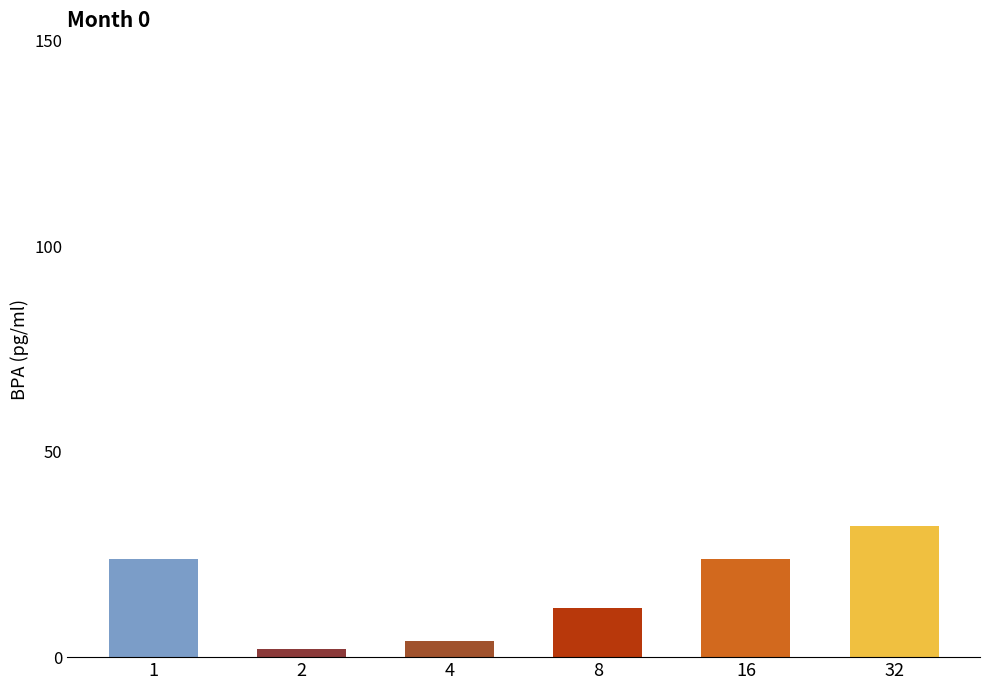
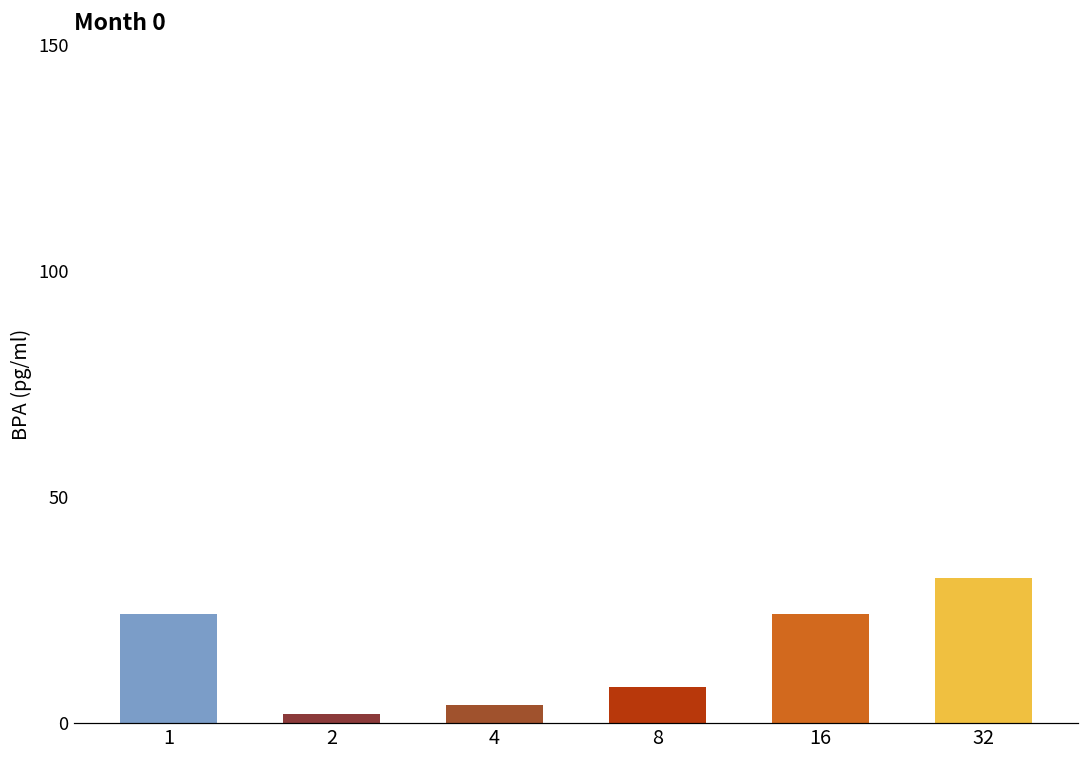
  {
    "1": 24,
    "2": 2,
    "4": 4,
-   "8": 12,
+   "8": 8,
    "16": 24,
    "32": 32
  }
